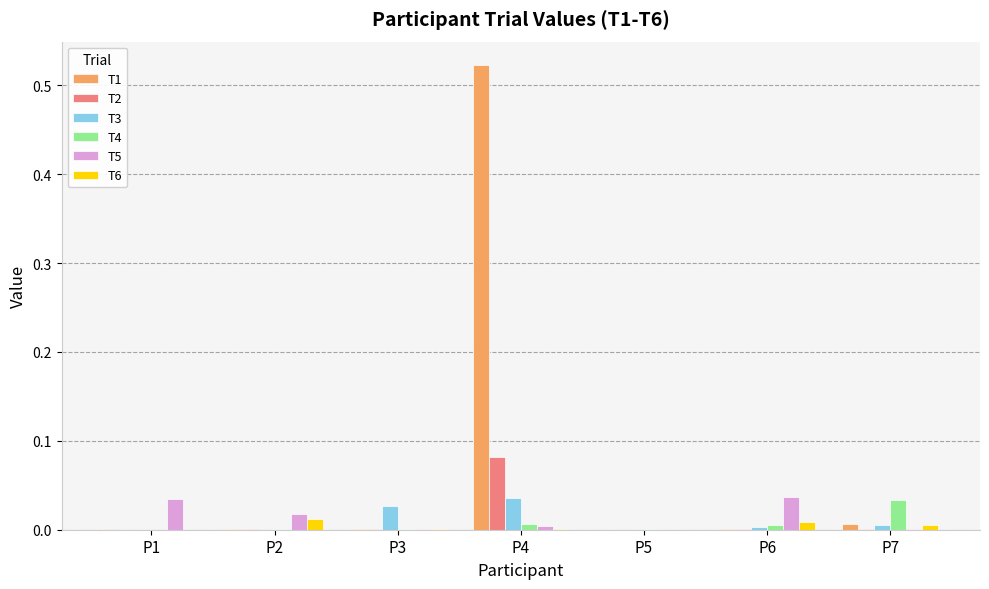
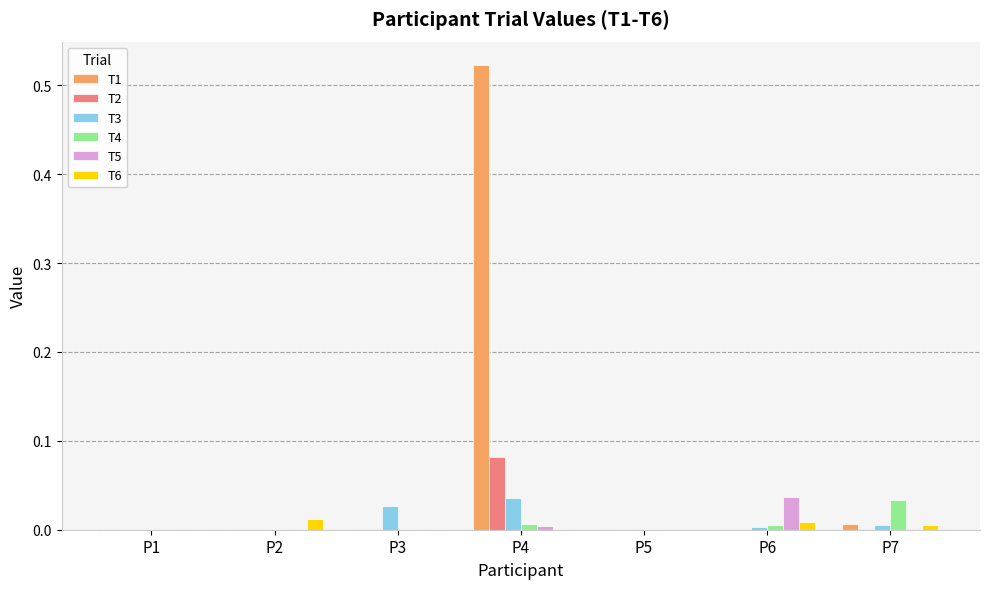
  {
    "T3": {
      "P3": 0.03,
      "P4": 0.04,
      "P6": 0.00,
      "P7": 0.01
    },
    "T4": {
      "P4": 0.01,
      "P6": 0.01,
      "P7": 0.03
    },
    "T5": {
-     "P1": 0.04,
-     "P2": 0.02,
+     "P1": 0.00,
+     "P2": 0.00,
      "P4": 0.00,
      "P6": 0.04
    },
    "T6": {
      "P2": 0.01,
      "P6": 0.01,
      "P7": 0.01
    }
  }
